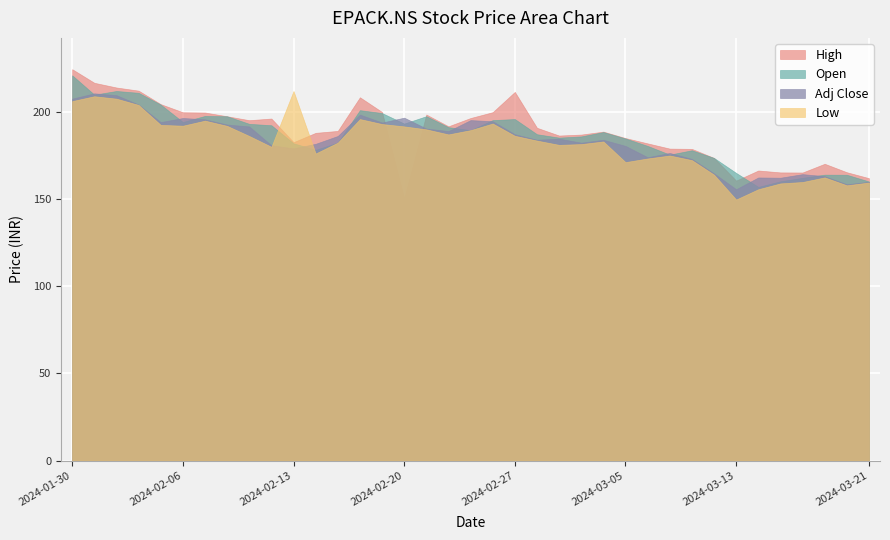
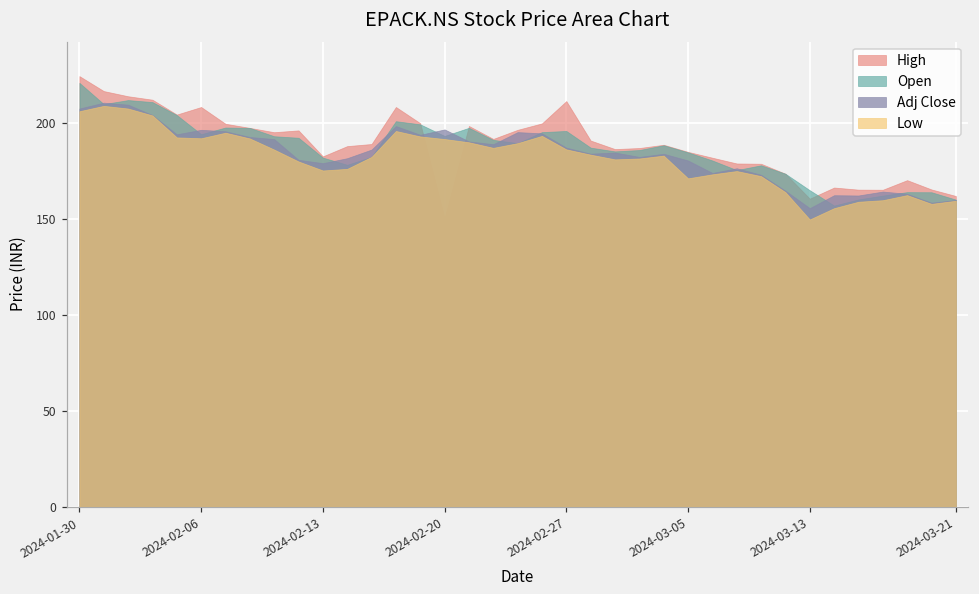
  {
    "High": {
      "2024-01-30": 225,
-     "2024-02-06": 200,
+     "2024-02-06": 208,
      "2024-02-20": 150,
      "2024-02-27": 211,
      "2024-03-13": 161,
      "2024-03-21": 162
    },
    "Low": {
      "2024-02-06": 192,
-     "2024-02-13": 212,
+     "2024-02-13": 175,
      "2024-02-20": 192,
      "2024-03-05": 171,
      "2024-03-13": 150
    }
  }
